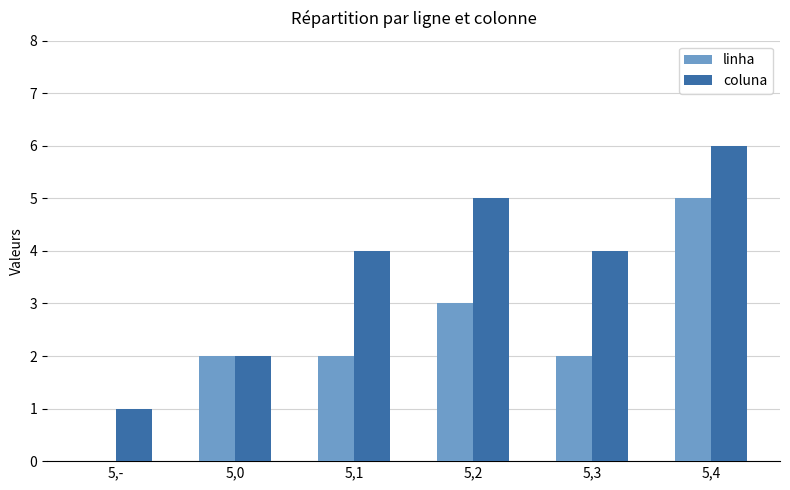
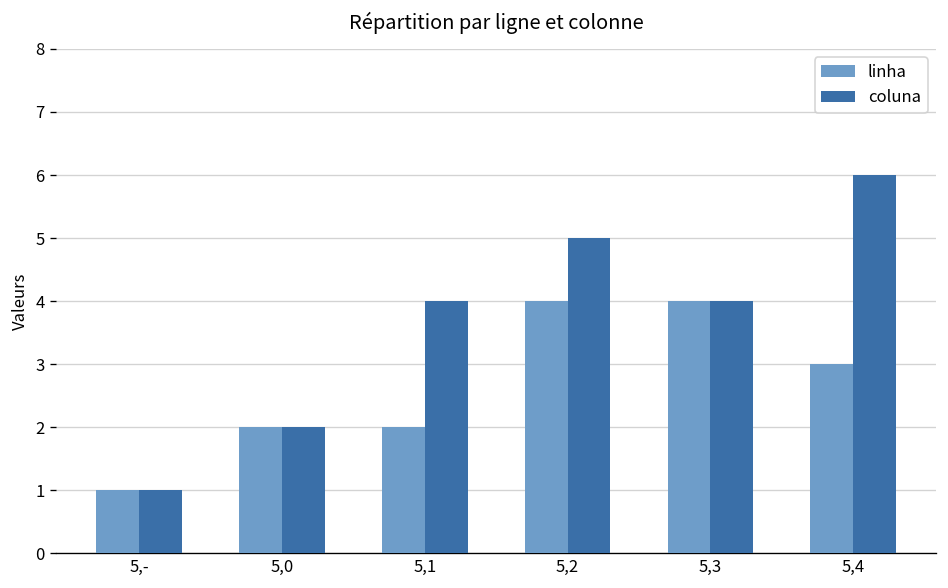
  {
    "linha": {
-     "5,-": 0,
+     "5,-": 1,
      "5,0": 2,
      "5,1": 2,
-     "5,2": 3,
-     "5,3": 2,
-     "5,4": 5
+     "5,2": 4,
+     "5,3": 4,
+     "5,4": 3
    },
    "coluna": {
      "5,-": 1,
      "5,0": 2,
      "5,1": 4,
      "5,2": 5,
      "5,3": 4,
      "5,4": 6
    }
  }
